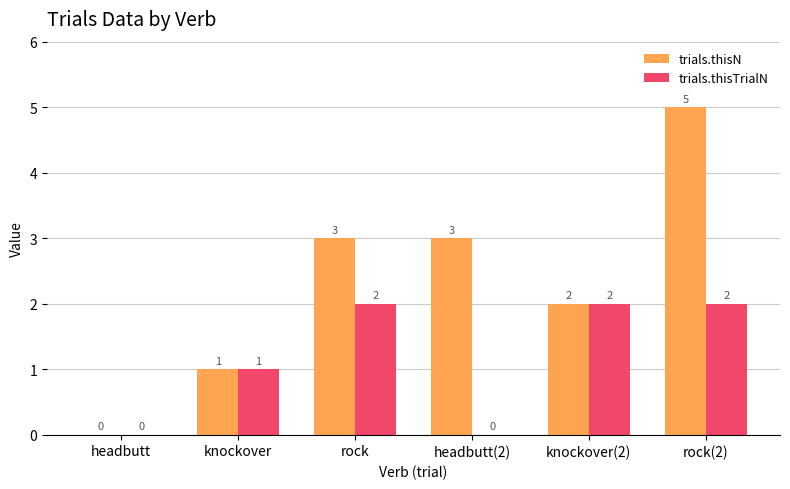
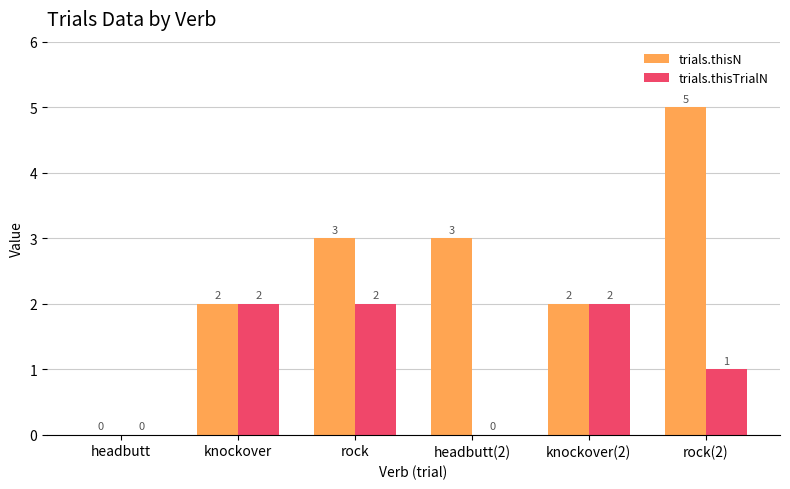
  {
    "trials.thisN": {
      "headbutt": 0,
-     "knockover": 1,
+     "knockover": 2,
      "rock": 3,
      "headbutt(2)": 3,
      "knockover(2)": 2,
      "rock(2)": 5
    },
    "trials.thisTrialN": {
      "headbutt": 0,
-     "knockover": 1,
+     "knockover": 2,
      "rock": 2,
      "headbutt(2)": 0,
      "knockover(2)": 2,
-     "rock(2)": 2
+     "rock(2)": 1
    }
  }
